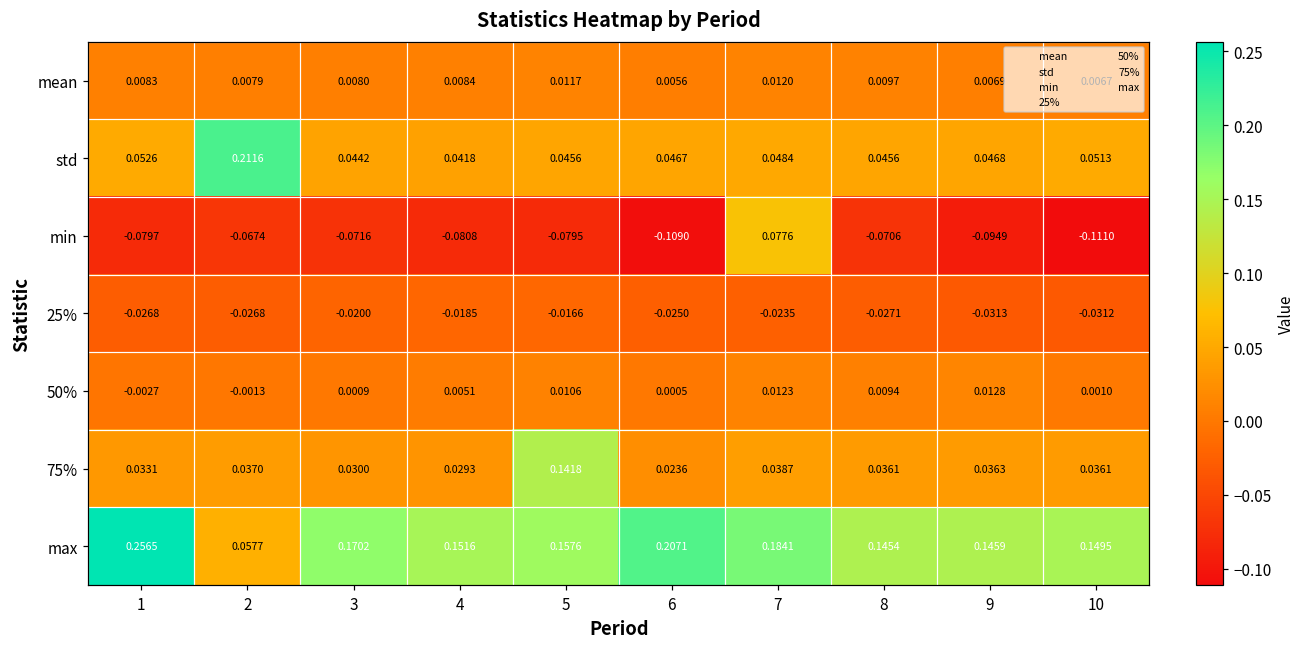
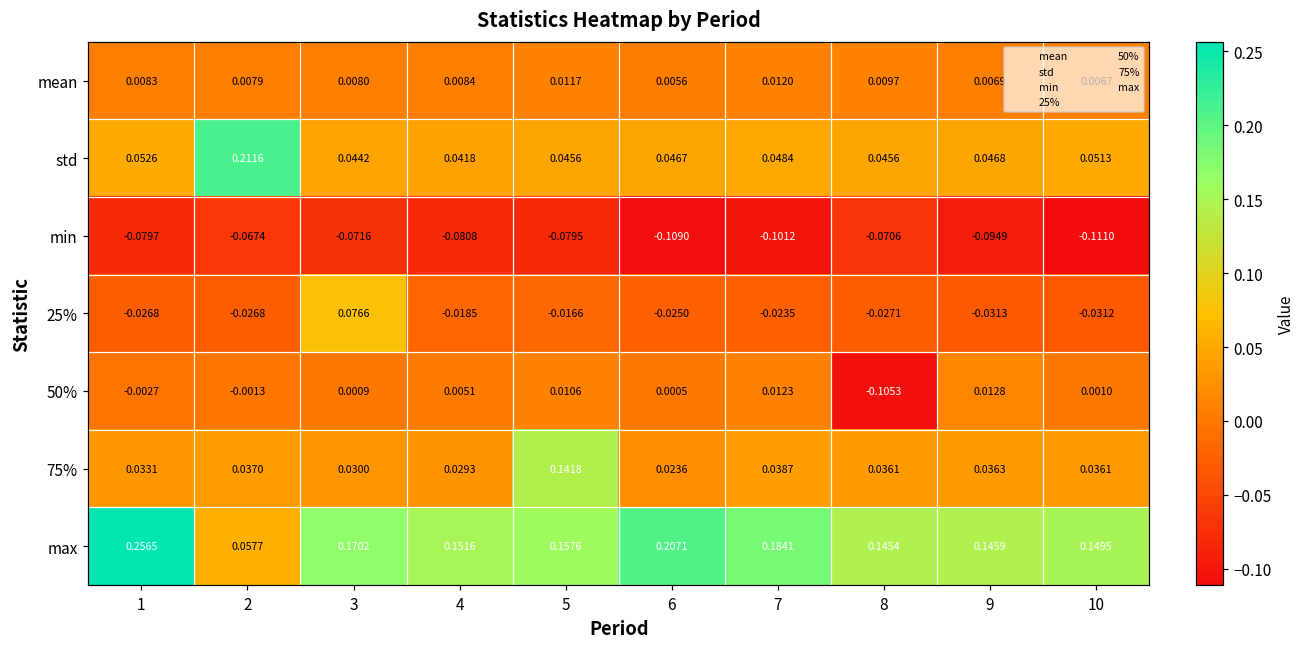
  {
    "mean": {
      "1": 0.0083,
      "2": 0.0079,
      "3": 0.0080,
      "4": 0.0084,
      "5": 0.0117,
      "6": 0.0056,
      "7": 0.0120,
      "8": 0.0097
    },
    "std": {
      "1": 0.0526,
      "2": 0.2116,
      "3": 0.0442,
      "4": 0.0418,
      "5": 0.0456,
      "6": 0.0467,
      "7": 0.0484,
      "8": 0.0456,
      "9": 0.0468,
      "10": 0.0513
    },
    "min": {
      "1": -0.0797,
      "2": -0.0674,
      "3": -0.0716,
      "4": -0.0808,
      "5": -0.0795,
      "6": -0.1090,
-     "7": 0.0776,
+     "7": -0.1012,
      "8": -0.0706,
      "9": -0.0949,
      "10": -0.1110
    },
    "25%": {
      "1": -0.0268,
      "2": -0.0268,
-     "3": -0.0200,
+     "3": 0.0766,
      "4": -0.0185,
      "5": -0.0166,
      "6": -0.0250,
      "7": -0.0235,
      "8": -0.0271,
      "9": -0.0313,
      "10": -0.0312
    },
    "50%": {
      "1": -0.0027,
      "2": -0.0013,
      "3": 0.0009,
      "4": 0.0051,
      "5": 0.0106,
      "6": 0.0005,
      "7": 0.0123,
-     "8": 0.0094,
+     "8": -0.1053,
      "9": 0.0128,
      "10": 0.0010
    },
    "75%": {
      "1": 0.0331,
      "2": 0.0370,
      "3": 0.0300,
      "4": 0.0293,
      "5": 0.1418,
      "6": 0.0236,
      "7": 0.0387,
      "8": 0.0361,
      "9": 0.0363,
      "10": 0.0361
    },
    "max": {
      "1": 0.2565,
      "2": 0.0577,
      "3": 0.1702,
      "4": 0.1516,
      "5": 0.1576,
      "6": 0.2071,
      "7": 0.1841,
      "8": 0.1454,
      "9": 0.1459,
      "10": 0.1495
    }
  }
